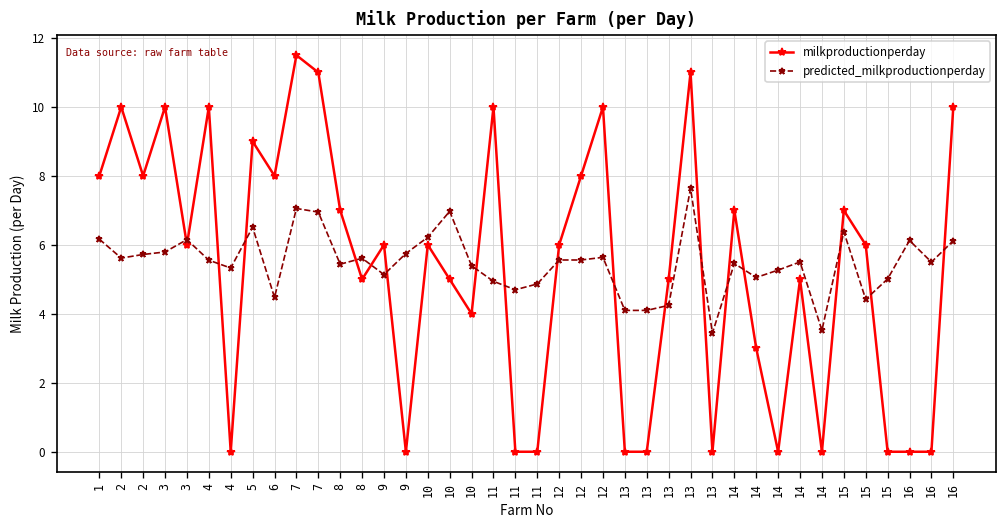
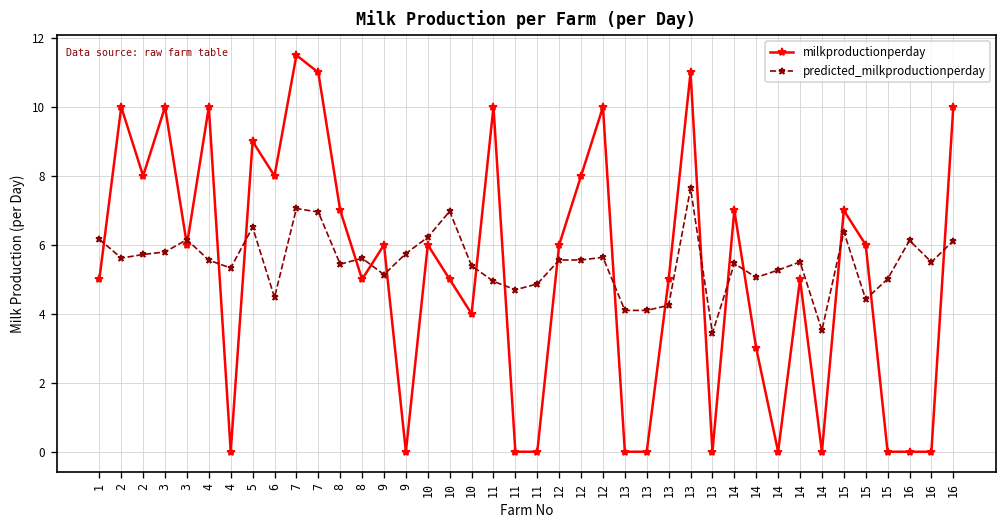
  {
    "milkproductionperday": {
-     "1": 8,
+     "1": 5,
      "5": 9,
      "6": 8
    },
    "predicted_milkproductionperday": {
      "1": 6.2,
      "5": 6.5,
      "6": 4.5
    }
  }
